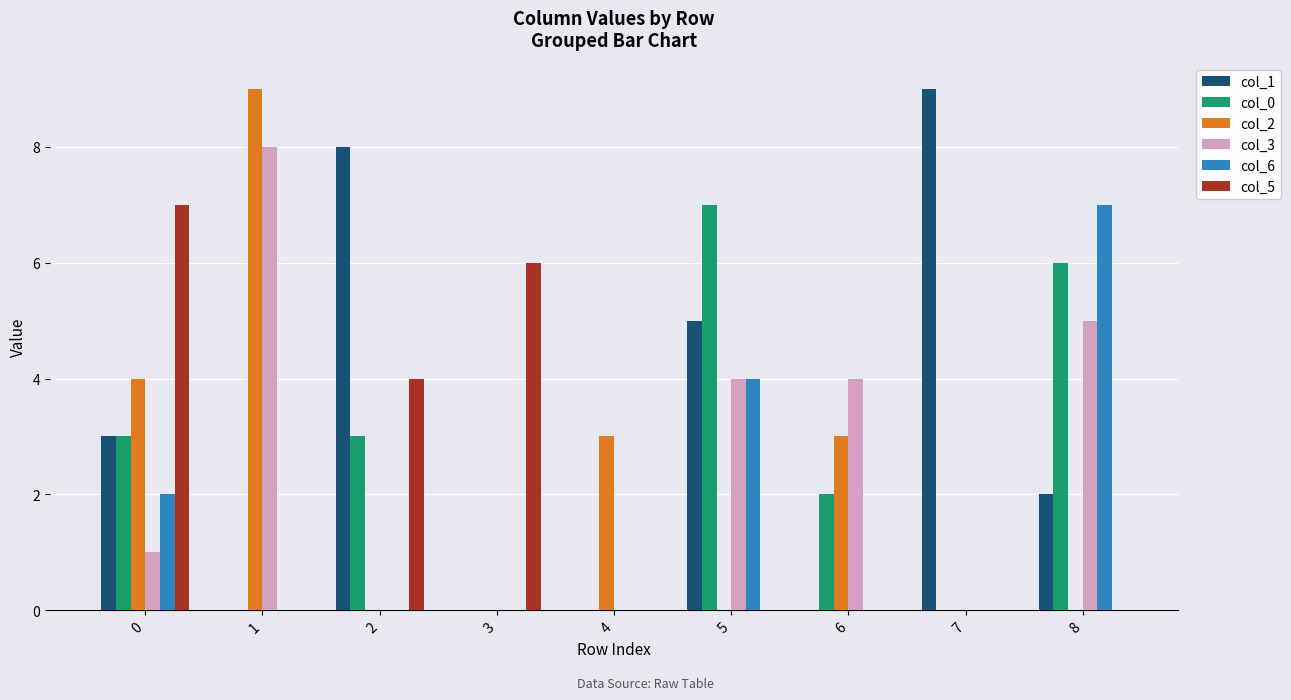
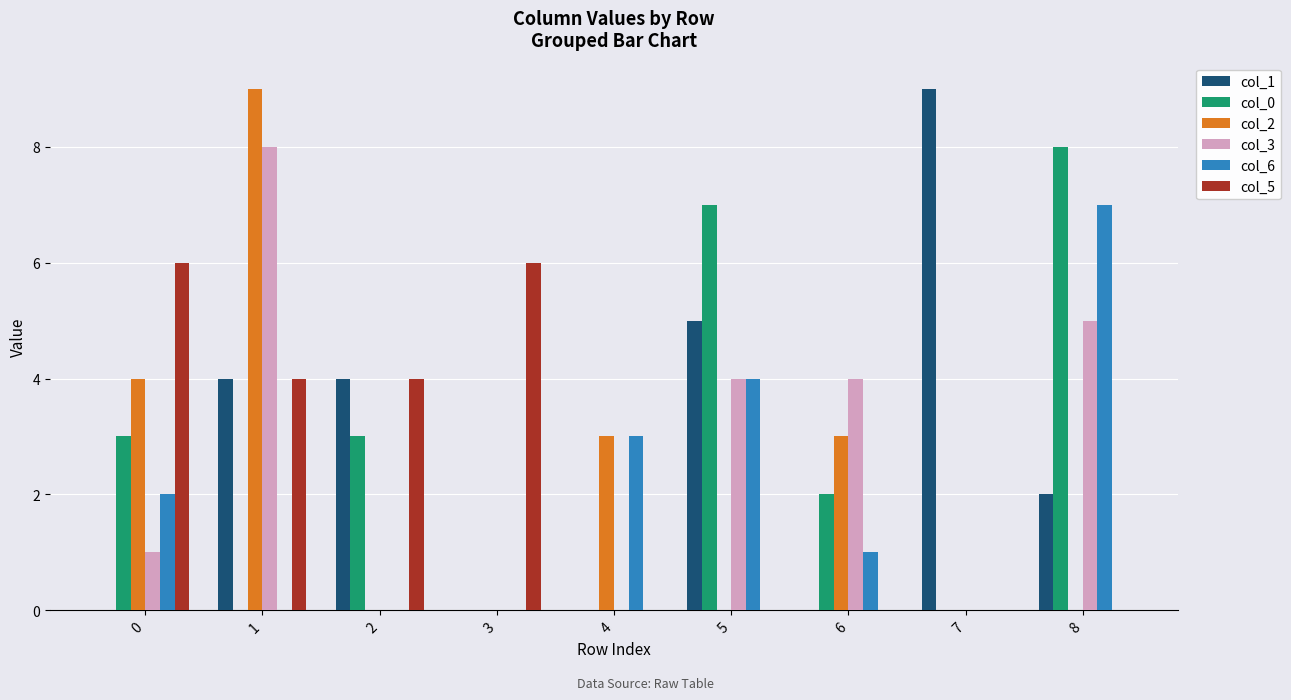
  {
    "col_1": {
-     "0": 3,
-     "1": 0,
-     "2": 8,
+     "0": 0,
+     "1": 4,
+     "2": 4,
      "3": 0,
      "4": 0,
      "5": 5,
      "6": 0,
      "7": 9,
      "8": 2
    },
    "col_0": {
      "0": 3,
      "1": 0,
      "2": 3,
      "3": 0,
      "4": 0,
      "5": 7,
      "6": 2,
      "7": 0,
-     "8": 6
+     "8": 8
    },
    "col_2": {
      "0": 4,
      "1": 9,
      "2": 0,
      "3": 0,
      "4": 3,
      "5": 0,
      "6": 3,
      "7": 0,
      "8": 0
    },
    "col_3": {
      "0": 1,
      "1": 8,
      "2": 0,
      "3": 0,
      "4": 0,
      "5": 4,
      "6": 4,
      "7": 0,
      "8": 5
    },
    "col_6": {
      "0": 2,
      "1": 0,
      "2": 0,
      "3": 0,
-     "4": 0,
+     "4": 3,
      "5": 4,
-     "6": 0,
+     "6": 1,
      "7": 0,
      "8": 7
    },
    "col_5": {
-     "0": 7,
-     "1": 0,
+     "0": 6,
+     "1": 4,
      "2": 4,
      "3": 6,
      "4": 0,
      "5": 0,
      "6": 0,
      "7": 0,
      "8": 0
    }
  }
